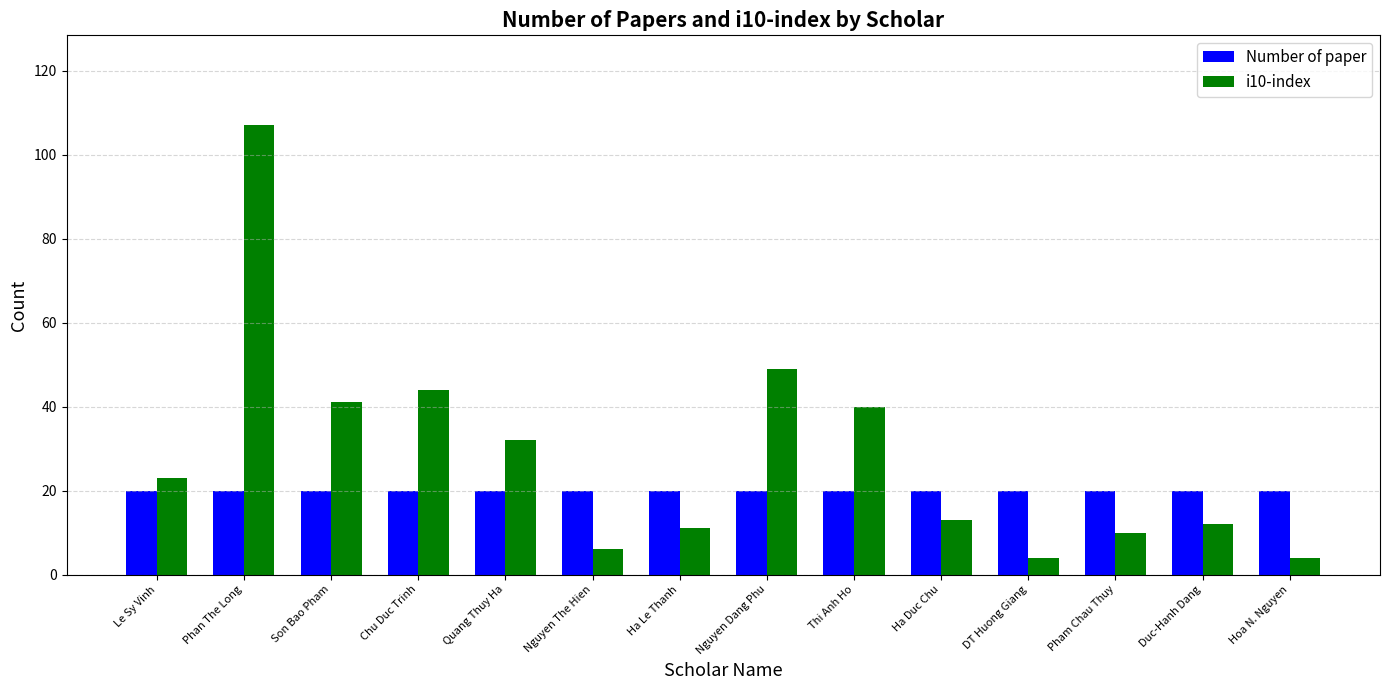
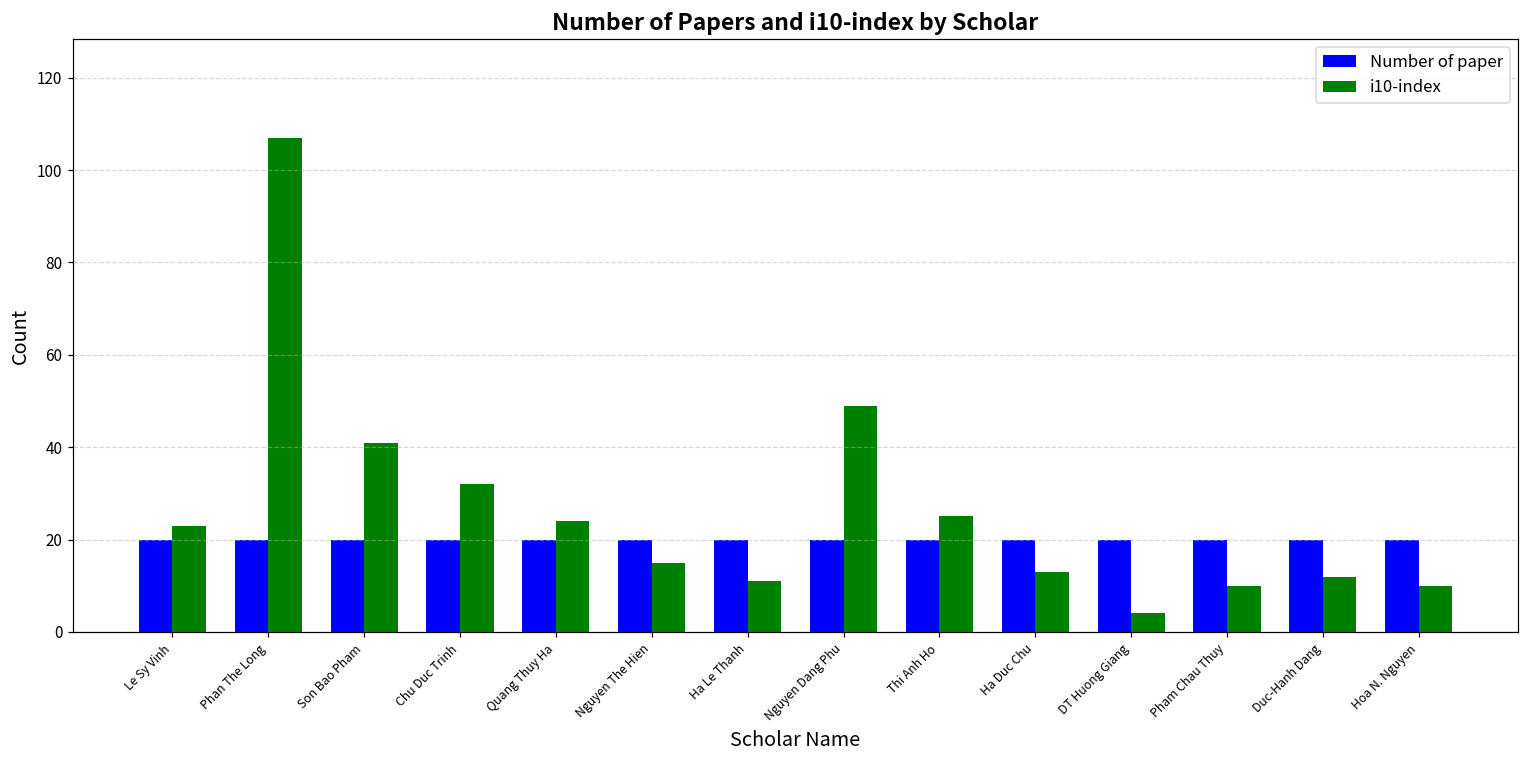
  {
    "Number of paper": {
      "Le Sy Vinh": 20,
      "Phan The Long": 20,
      "Son Bao Pham": 20,
      "Chu Duc Trinh": 20,
      "Quang Thuy Ha": 20,
      "Nguyen The Hien": 20,
      "Ha Le Thanh": 20,
      "Nguyen Dang Phu": 20,
      "Thi Anh Ho": 20,
      "Ha Duc Chu": 20,
      "DT Huong Giang": 20,
      "Pham Chau Thuy": 20,
      "Duc-Hanh Dang": 20,
      "Hoa N. Nguyen": 20
    },
    "i10-index": {
      "Le Sy Vinh": 23,
      "Phan The Long": 107,
      "Son Bao Pham": 41,
-     "Chu Duc Trinh": 44,
-     "Quang Thuy Ha": 32,
-     "Nguyen The Hien": 6,
+     "Chu Duc Trinh": 32,
+     "Quang Thuy Ha": 24,
+     "Nguyen The Hien": 15,
      "Ha Le Thanh": 11,
      "Nguyen Dang Phu": 49,
-     "Thi Anh Ho": 40,
+     "Thi Anh Ho": 25,
      "Ha Duc Chu": 13,
      "DT Huong Giang": 4,
      "Pham Chau Thuy": 10,
      "Duc-Hanh Dang": 12,
-     "Hoa N. Nguyen": 4
+     "Hoa N. Nguyen": 10
    }
  }
